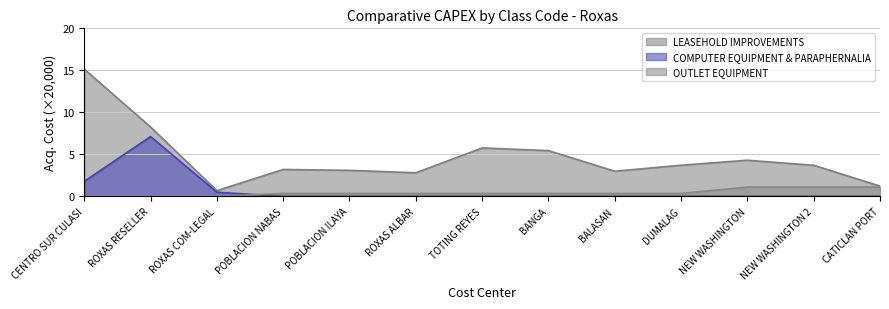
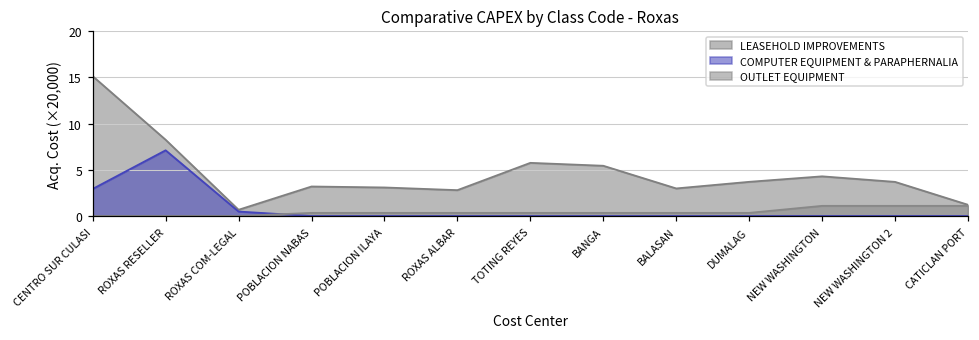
  {
    "COMPUTER EQUIPMENT & PARAPHERNALIA": {
-     "CENTRO SUR CULASI": 2,
+     "CENTRO SUR CULASI": 3,
      "ROXAS RESELLER": 7,
      "POBLACION NABAS": 0,
      "POBLACION ILAYA": 0,
      "ROXAS ALBAR": 0,
      "TOTING REYES": 0,
      "BANGA": 0,
      "BALASAN": 0,
      "DUMALAG": 0,
      "NEW WASHINGTON": 0,
      "NEW WASHINGTON 2": 0,
      "CATICLAN PORT": 0
    }
  }
